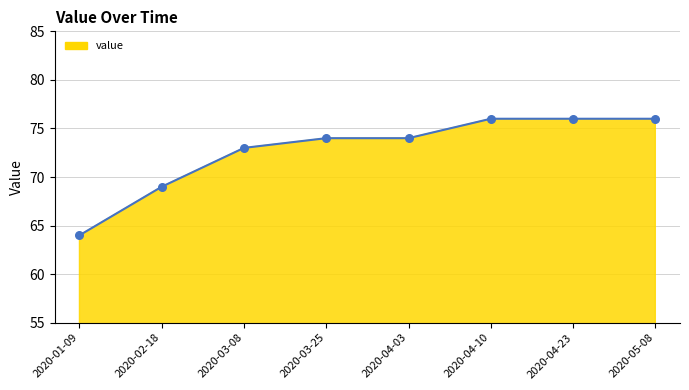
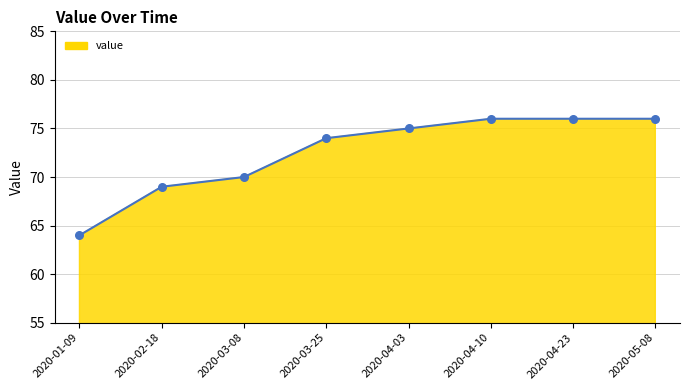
  {
    "2020-01-09": 64,
    "2020-02-18": 69,
-   "2020-03-08": 73,
+   "2020-03-08": 70,
    "2020-03-25": 74,
-   "2020-04-03": 74,
+   "2020-04-03": 75,
    "2020-04-10": 76,
    "2020-04-23": 76,
    "2020-05-08": 76
  }
